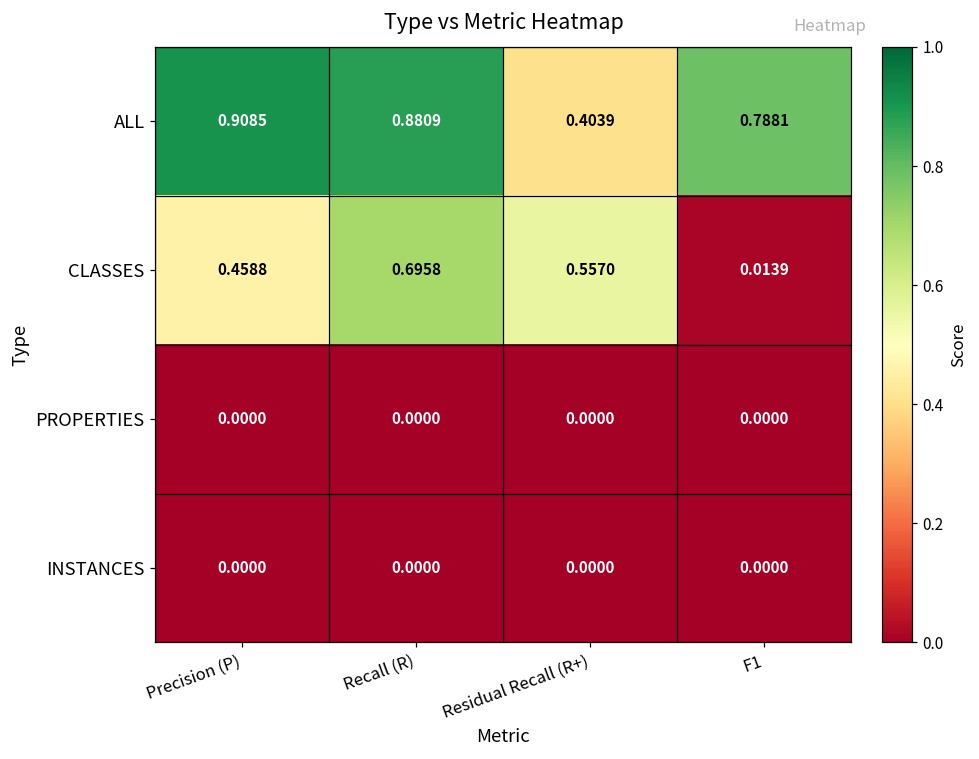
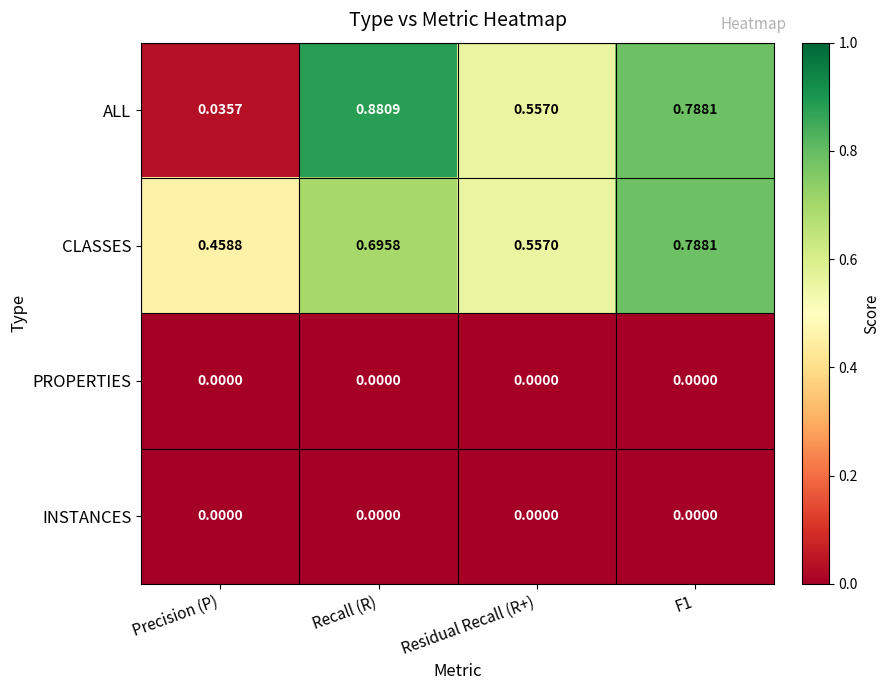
  {
    "ALL": {
-     "Precision (P)": 0.9085,
+     "Precision (P)": 0.0357,
      "Recall (R)": 0.8809,
-     "Residual Recall (R+)": 0.4039,
+     "Residual Recall (R+)": 0.5570,
      "F1": 0.7881
    },
    "CLASSES": {
      "Precision (P)": 0.4588,
      "Recall (R)": 0.6958,
      "Residual Recall (R+)": 0.5570,
-     "F1": 0.0139
+     "F1": 0.7881
    },
    "PROPERTIES": {
      "Precision (P)": 0.0000,
      "Recall (R)": 0.0000,
      "Residual Recall (R+)": 0.0000,
      "F1": 0.0000
    },
    "INSTANCES": {
      "Precision (P)": 0.0000,
      "Recall (R)": 0.0000,
      "Residual Recall (R+)": 0.0000,
      "F1": 0.0000
    }
  }
